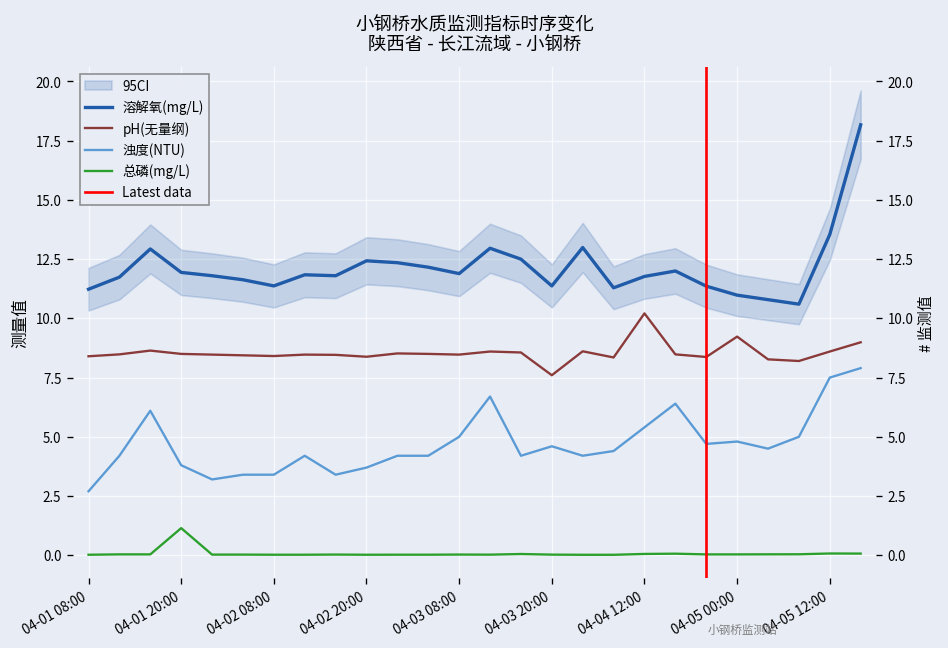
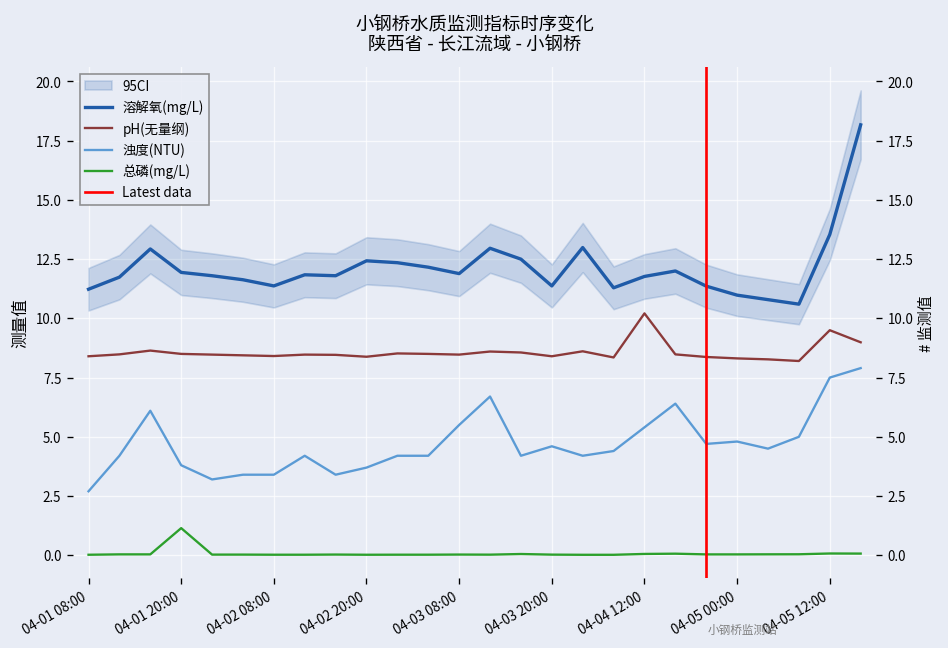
  {
    "pH(无量纲)": {
      "04-01 08:00": 8.4,
      "04-01 20:00": 8.5,
      "04-02 08:00": 8.4,
      "04-02 20:00": 8.4,
      "04-03 08:00": 8.5,
-     "04-03 20:00": 7.6,
+     "04-03 20:00": 8.4,
      "04-04 12:00": 10.2,
-     "04-05 00:00": 9.2,
-     "04-05 12:00": 8.6
+     "04-05 00:00": 8.3,
+     "04-05 12:00": 9.5
    },
    "浊度(NTU)": {
      "04-01 08:00": 2.7,
      "04-01 20:00": 3.8,
      "04-02 08:00": 3.4,
      "04-02 20:00": 3.7,
-     "04-03 08:00": 5.0,
+     "04-03 08:00": 5.5,
      "04-03 20:00": 4.6,
      "04-04 12:00": 5.4,
      "04-05 00:00": 4.8,
      "04-05 12:00": 7.5
    },
    "总磷(mg/L)": {
      "04-01 08:00": 0.0,
      "04-01 20:00": 1.1,
      "04-02 08:00": 0.0,
      "04-02 20:00": 0.0,
      "04-03 08:00": 0.0,
      "04-03 20:00": 0.0,
      "04-04 12:00": 0.1,
      "04-05 00:00": 0.0,
      "04-05 12:00": 0.1
    }
  }
